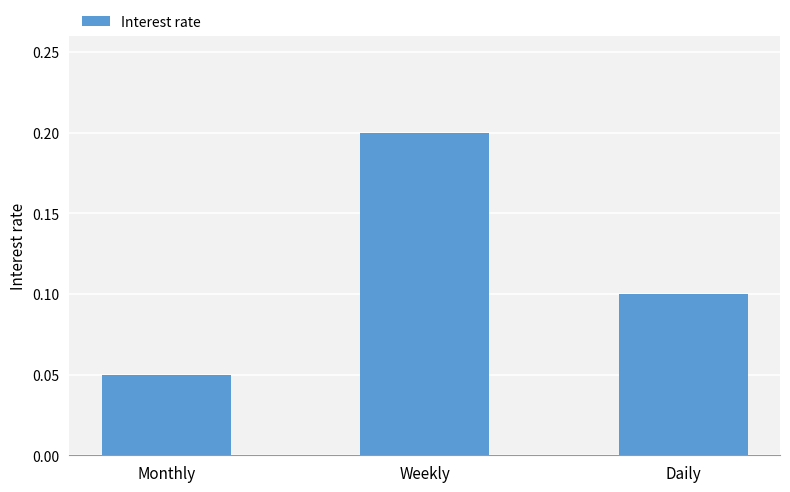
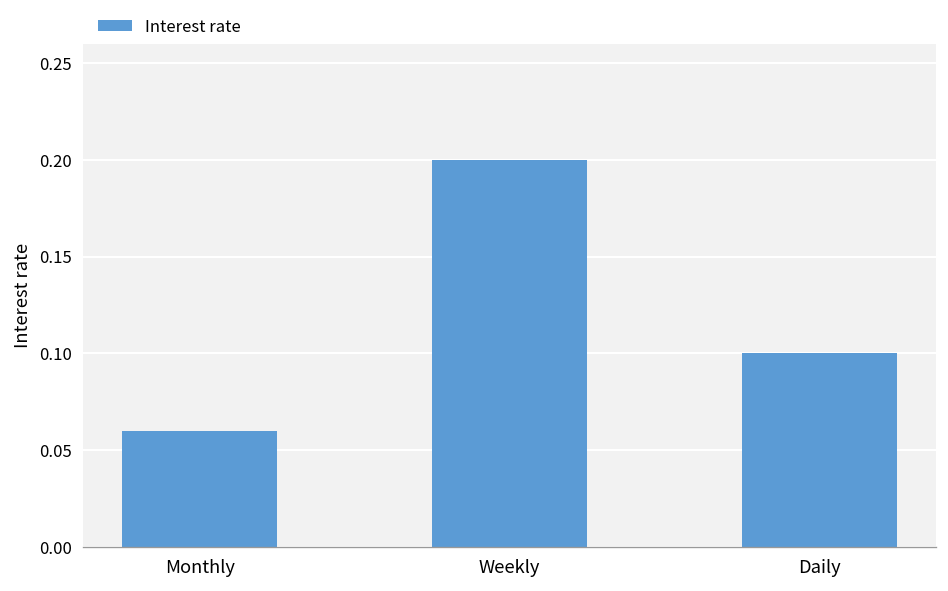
  {
-   "Monthly": 0.05,
+   "Monthly": 0.06,
    "Weekly": 0.20,
    "Daily": 0.10
  }
